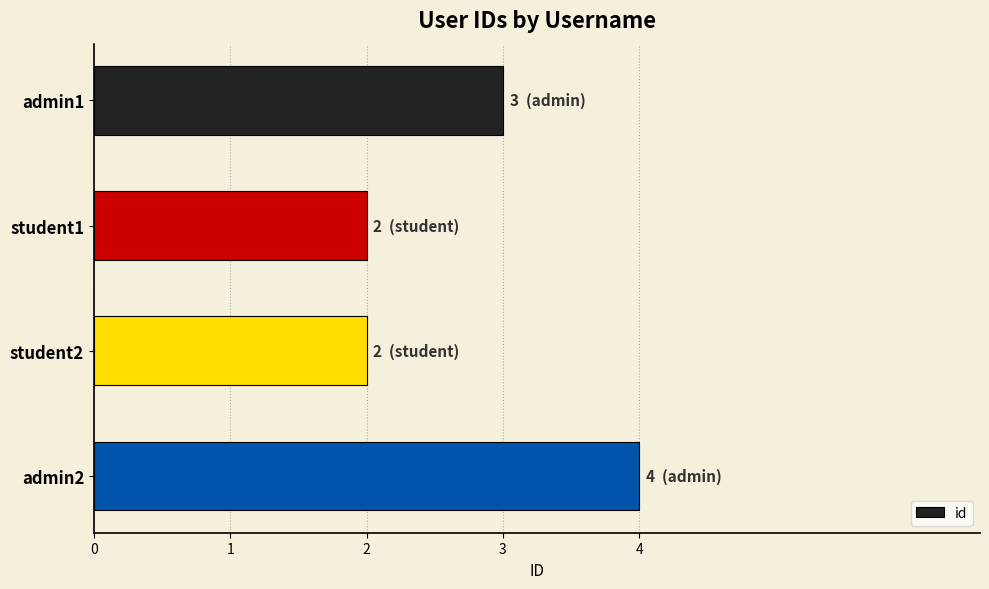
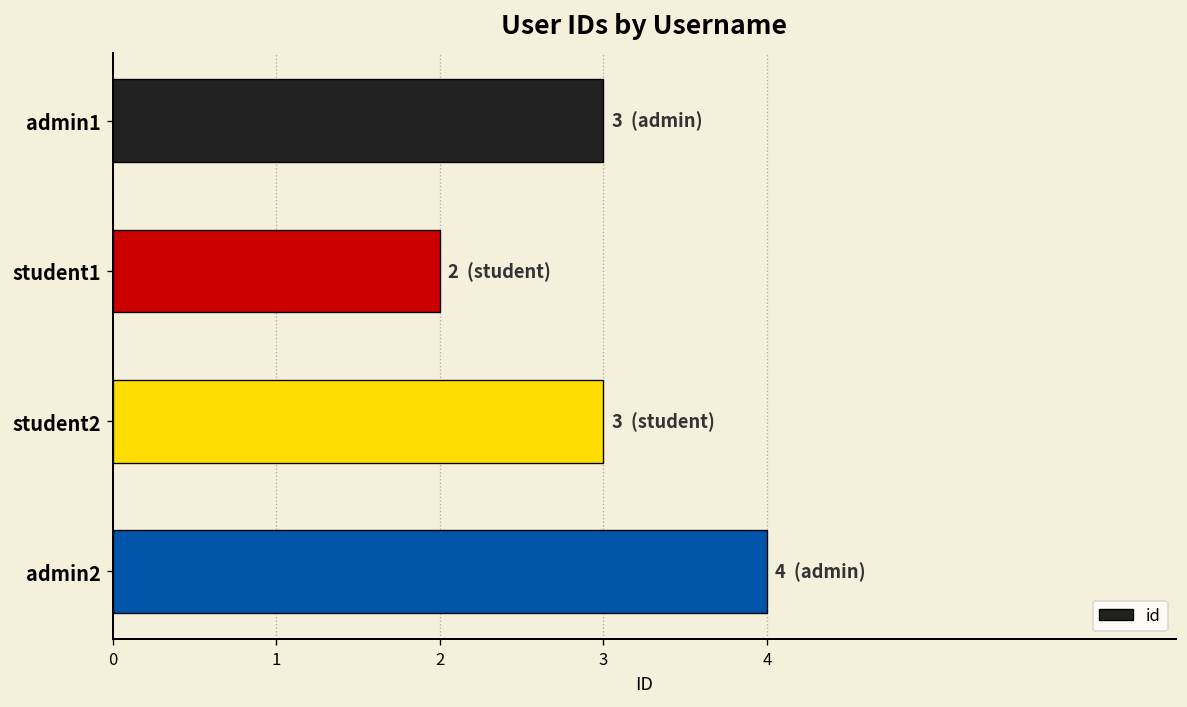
  {
    "admin1": 3,
    "student1": 2,
-   "student2": 2,
+   "student2": 3,
    "admin2": 4
  }
